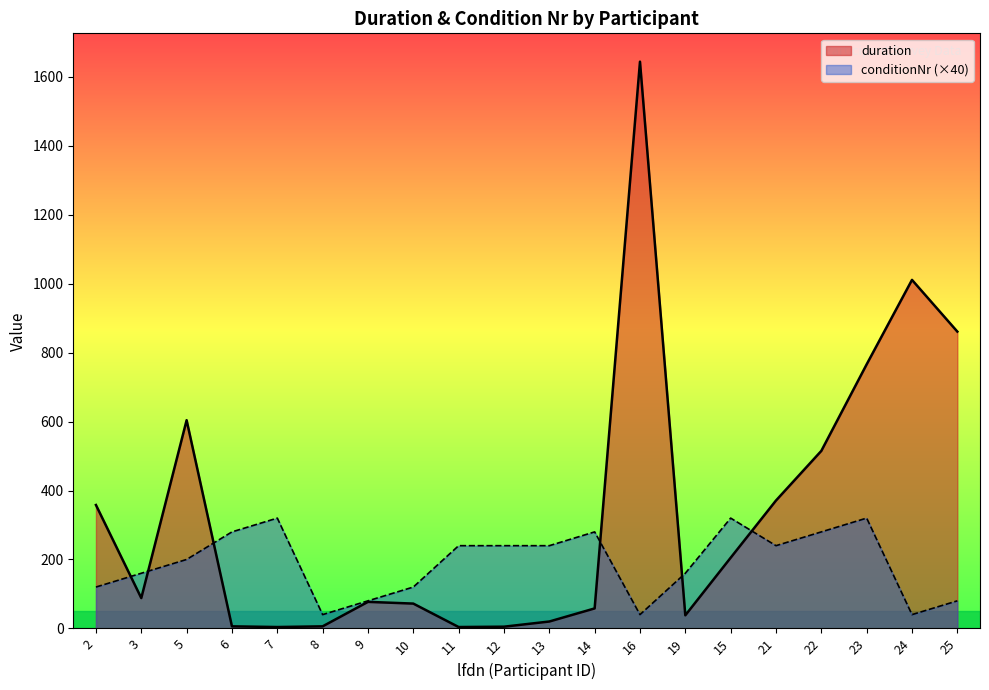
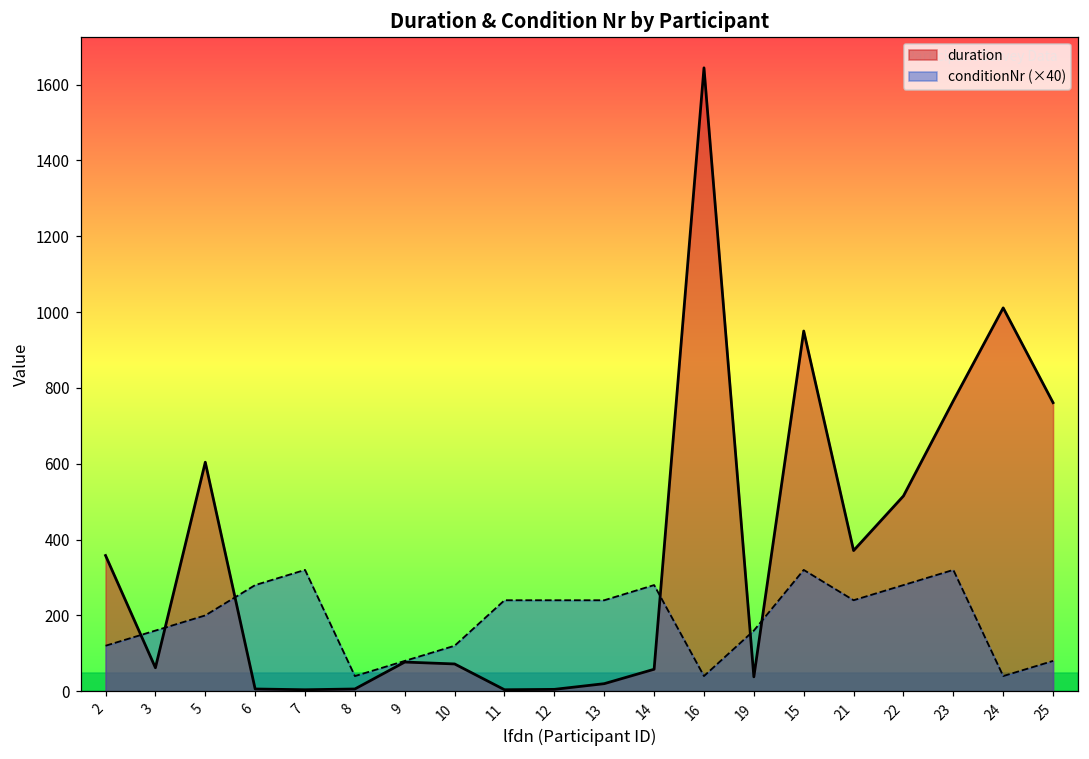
  {
    "duration": {
      "2": 360,
-     "3": 90,
+     "3": 60,
      "5": 600,
      "10": 70,
      "14": 60,
      "16": 1640,
-     "15": 210,
+     "15": 950,
      "21": 370,
      "22": 520,
      "23": 770,
      "24": 1010,
-     "25": 860
+     "25": 760
    },
    "conditionNr (×40)": {
      "2": 120,
      "3": 160,
      "5": 200,
      "6": 280,
      "7": 320,
      "10": 120,
      "11": 240,
      "12": 240,
      "13": 240,
      "14": 280,
      "19": 160,
      "15": 320,
      "21": 240,
      "22": 280,
      "23": 320,
      "25": 80
    }
  }
